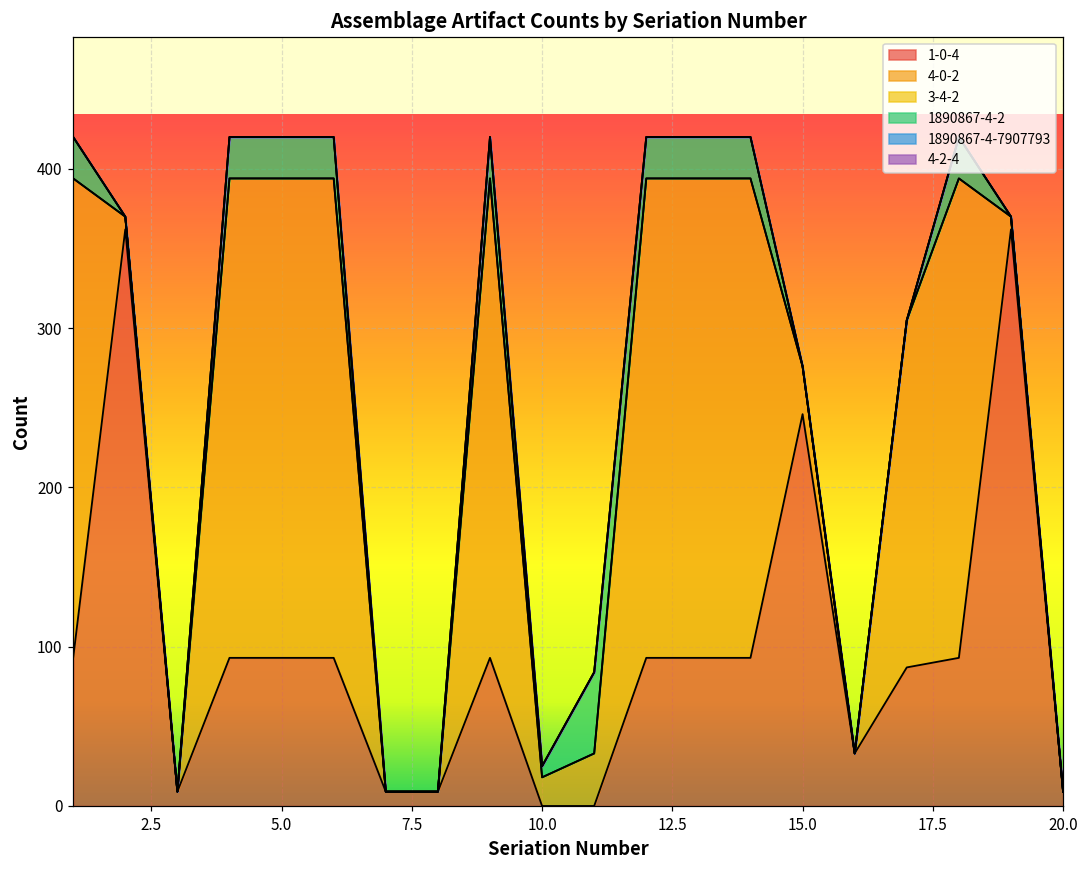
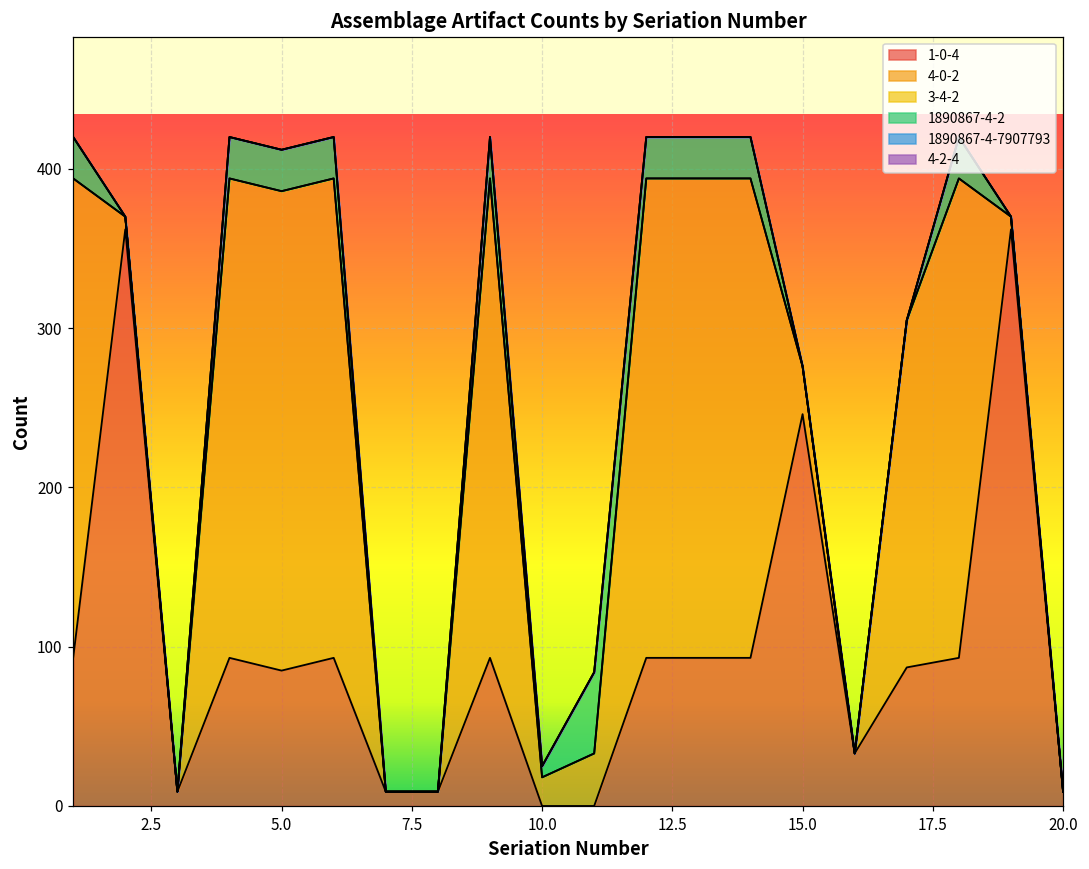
  {
    "1-0-4": {
-     "5.0": 93,
+     "5.0": 85,
      "10.0": 0,
      "15.0": 246
    }
  }
